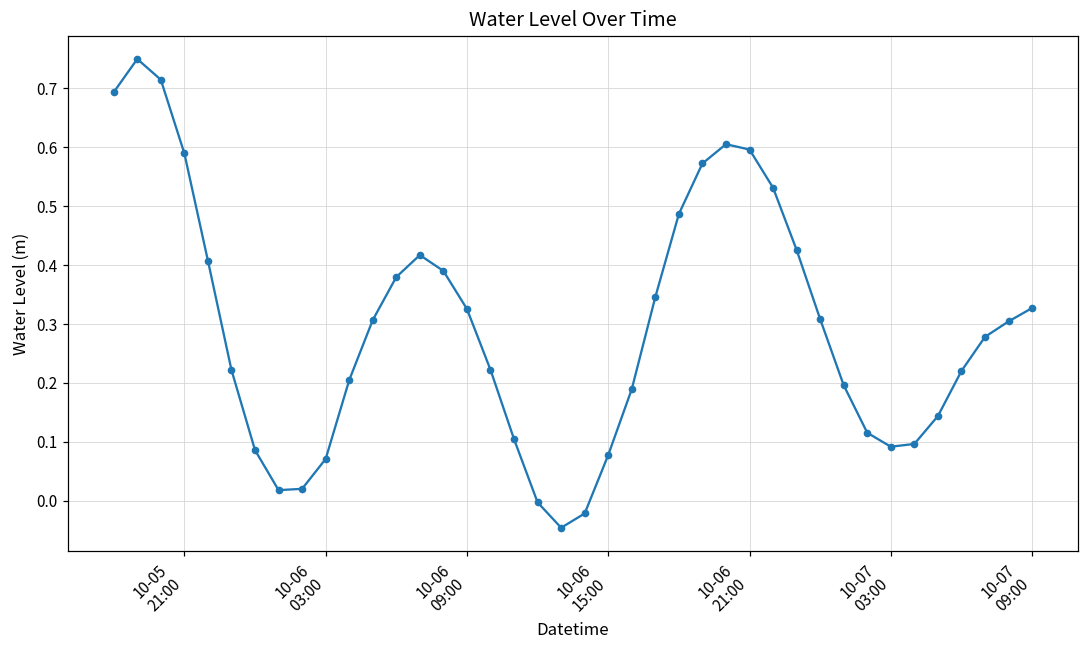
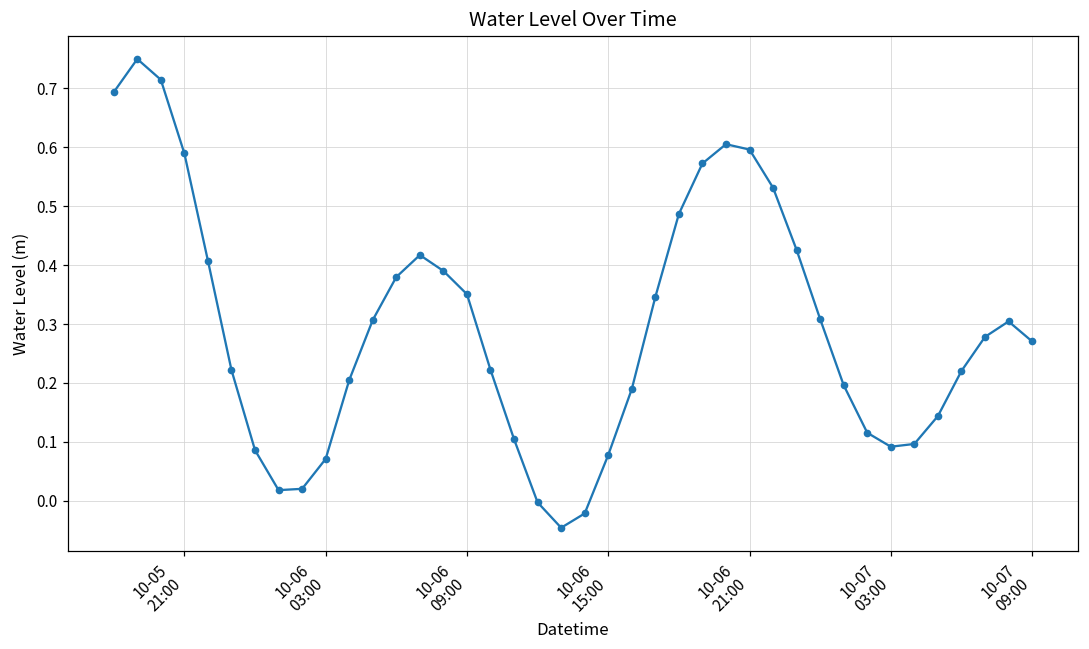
  {
    "10-05 21:00": 0.59,
    "10-06 03:00": 0.07,
-   "10-06 09:00": 0.33,
+   "10-06 09:00": 0.35,
    "10-06 15:00": 0.08,
    "10-06 21:00": 0.60,
    "10-07 03:00": 0.09,
-   "10-07 09:00": 0.33
+   "10-07 09:00": 0.27
  }
